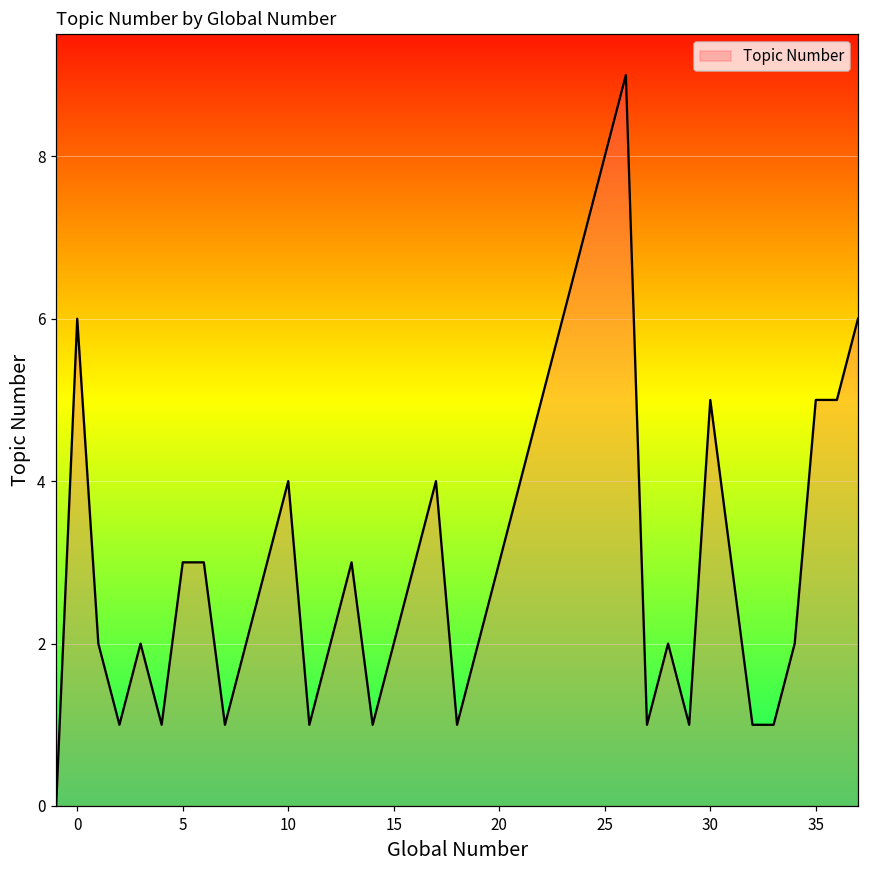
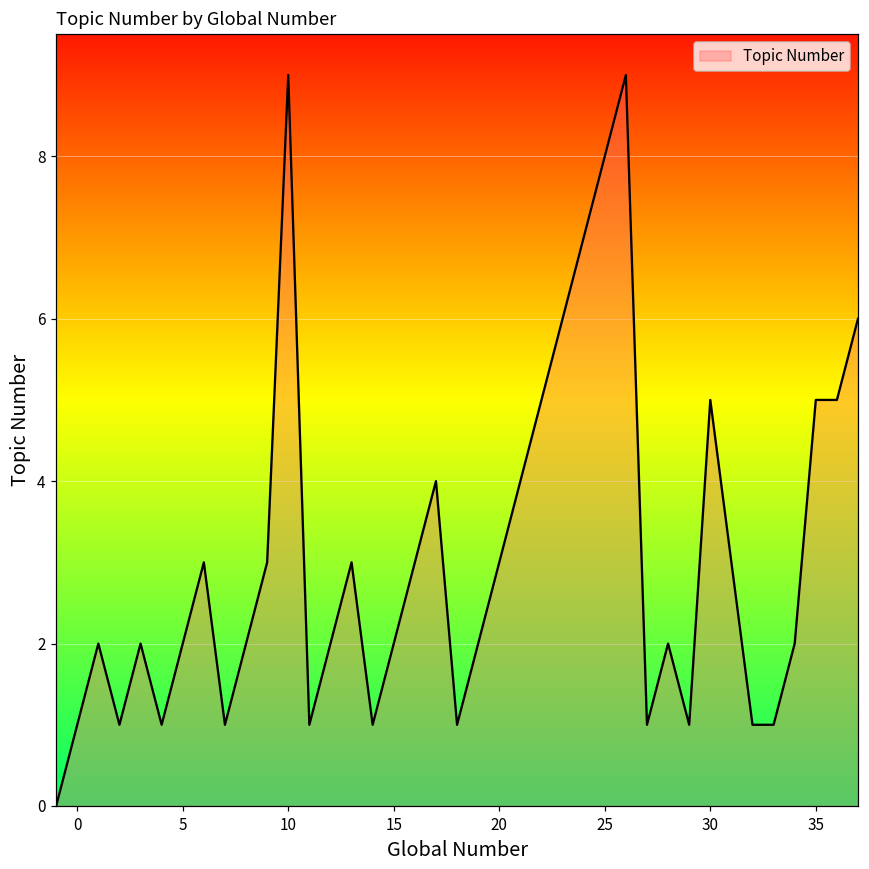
  {
-   "0": 6,
-   "5": 3,
-   "10": 4,
+   "0": 1,
+   "5": 2,
+   "10": 9,
    "15": 2,
    "20": 3,
    "25": 8,
    "30": 5,
    "35": 5
  }
